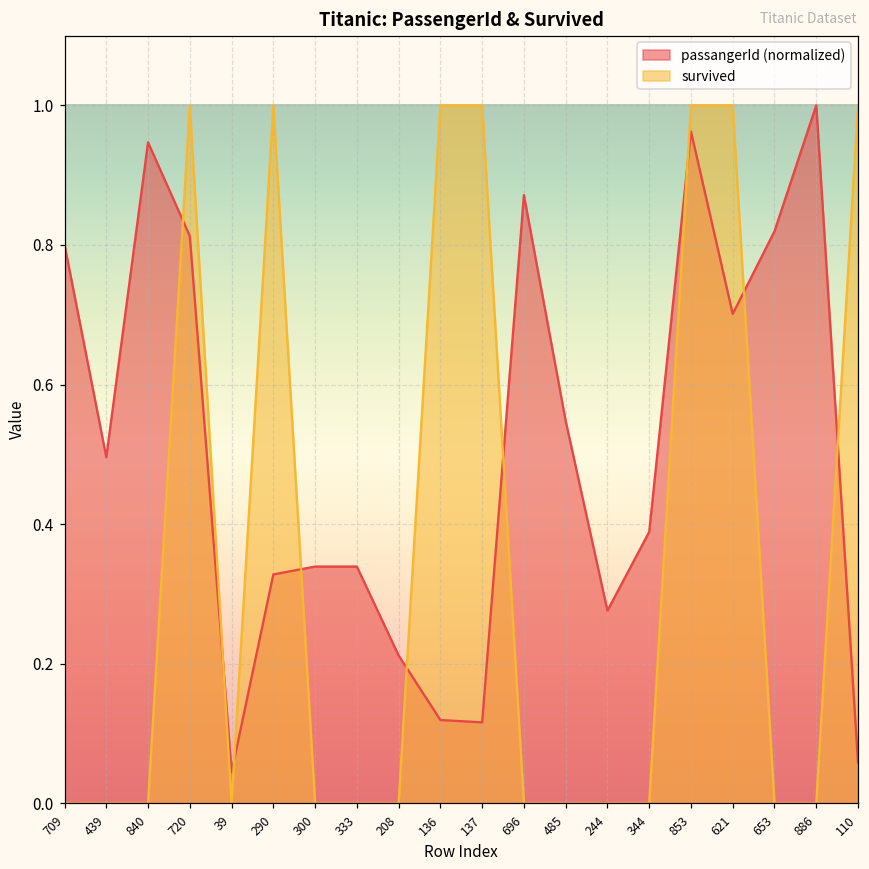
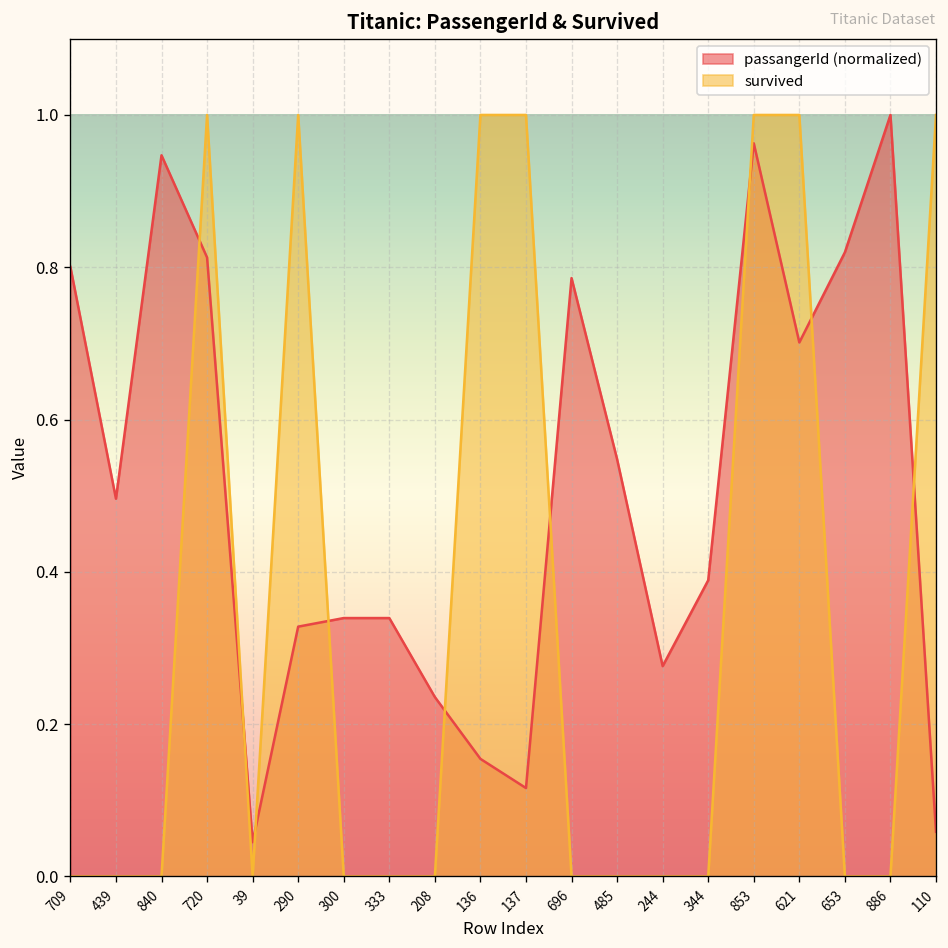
  {
    "passangerId (normalized)": {
      "709": 0.80,
      "439": 0.50,
      "840": 0.95,
      "720": 0.81,
      "39": 0.05,
      "290": 0.33,
      "300": 0.34,
      "333": 0.34,
-     "208": 0.21,
-     "136": 0.12,
+     "208": 0.24,
+     "136": 0.15,
      "137": 0.12,
-     "696": 0.87,
+     "696": 0.79,
      "485": 0.55,
      "244": 0.28,
      "344": 0.39,
      "853": 0.96,
      "621": 0.70,
      "653": 0.82,
      "886": 1.00,
      "110": 0.06
    },
    "survived": {
      "709": 0.00,
      "439": 0.00,
      "840": 0.00,
      "720": 1.00,
      "39": 0.00,
      "290": 1.00,
      "300": 0.00,
      "333": 0.00,
      "208": 0.00,
      "136": 1.00,
      "137": 1.00,
      "696": 0.00,
      "485": 0.00,
      "244": 0.00,
      "344": 0.00,
      "853": 1.00,
      "621": 1.00,
      "653": 0.00,
      "886": 0.00,
      "110": 1.00
    }
  }
